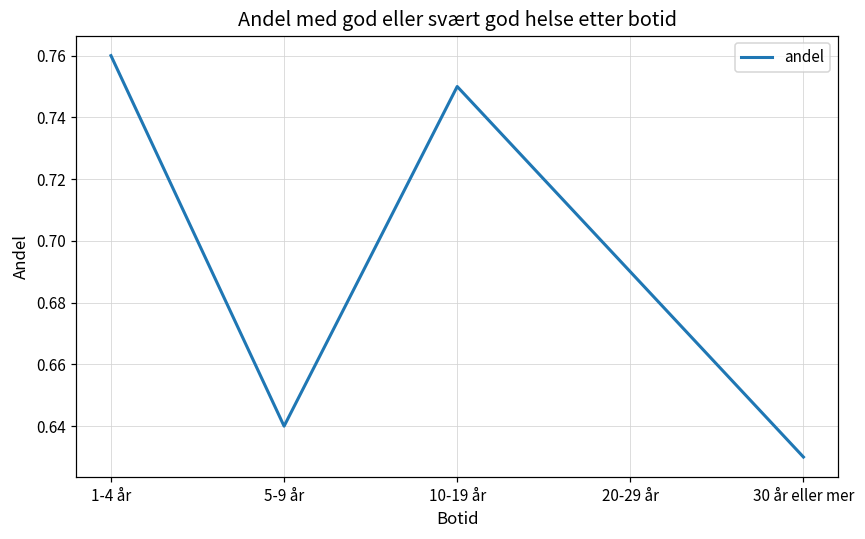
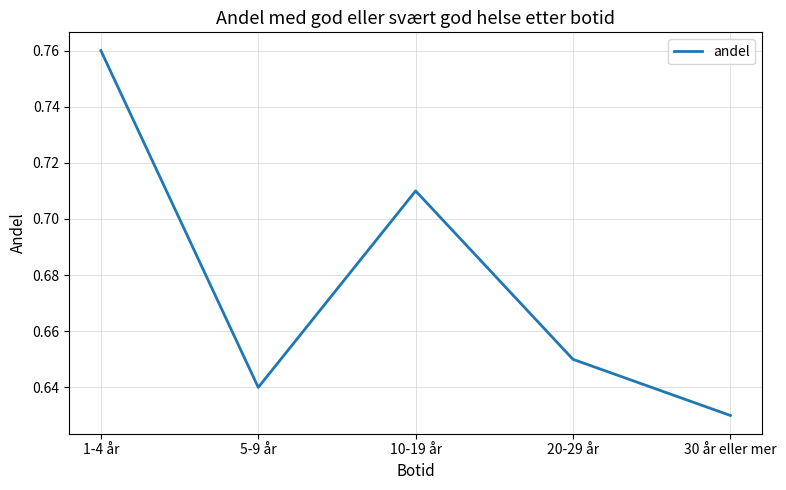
  {
    "1-4 år": 0.76,
    "5-9 år": 0.64,
-   "10-19 år": 0.75,
-   "20-29 år": 0.69,
+   "10-19 år": 0.71,
+   "20-29 år": 0.65,
    "30 år eller mer": 0.63
  }
